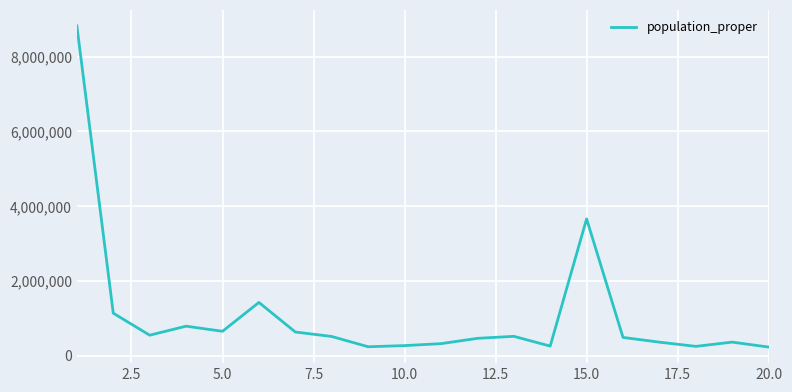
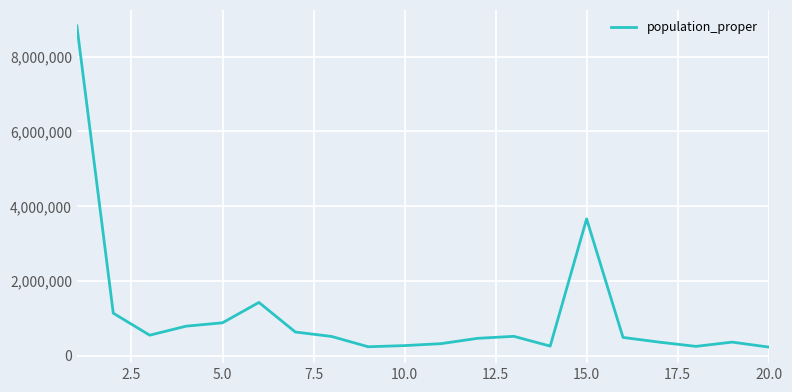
  {
-   "5.0": "700,000",
+   "5.0": "900,000",
    "10.0": "300,000",
    "15.0": "3,700,000",
    "20.0": "200,000"
  }
